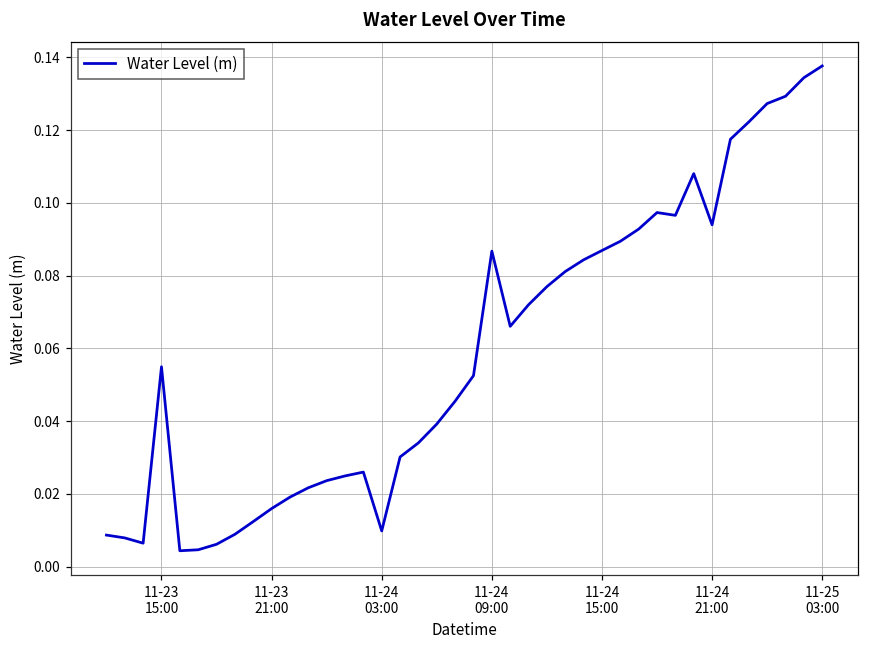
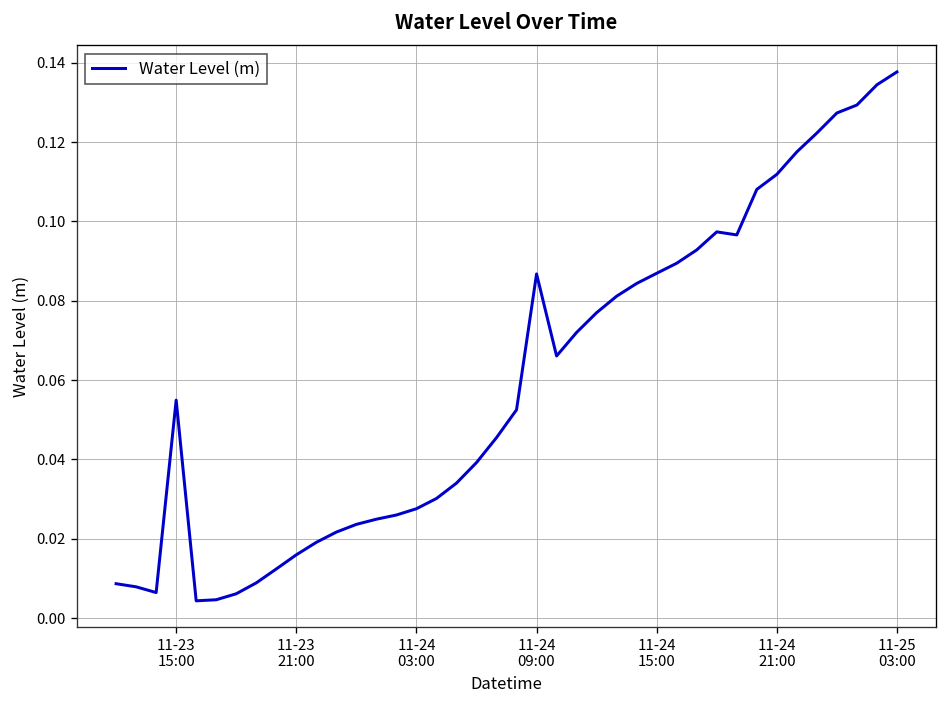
  {
    "11-23 15:00": 0.055,
    "11-23 21:00": 0.016,
-   "11-24 03:00": 0.010,
+   "11-24 03:00": 0.028,
    "11-24 09:00": 0.087,
    "11-24 15:00": 0.087,
-   "11-24 21:00": 0.094,
+   "11-24 21:00": 0.112,
    "11-25 03:00": 0.138
  }
